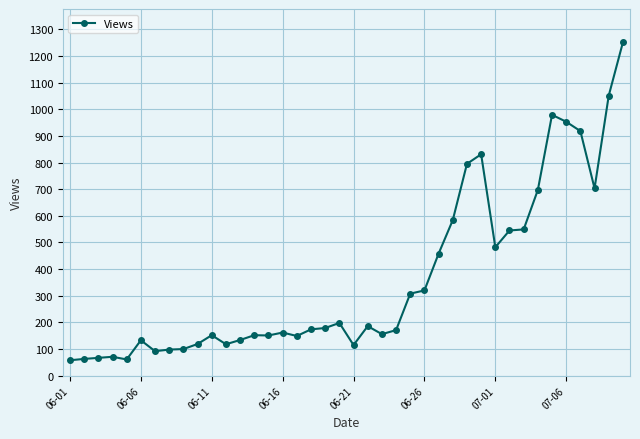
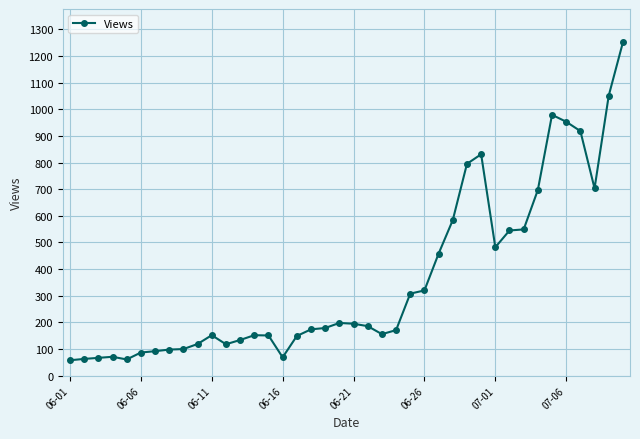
  {
    "06-01": 60,
-   "06-06": 130,
+   "06-06": 90,
    "06-11": 150,
-   "06-16": 160,
-   "06-21": 120,
+   "06-16": 70,
+   "06-21": 200,
    "06-26": 320,
    "07-01": 480,
    "07-06": 950
  }
